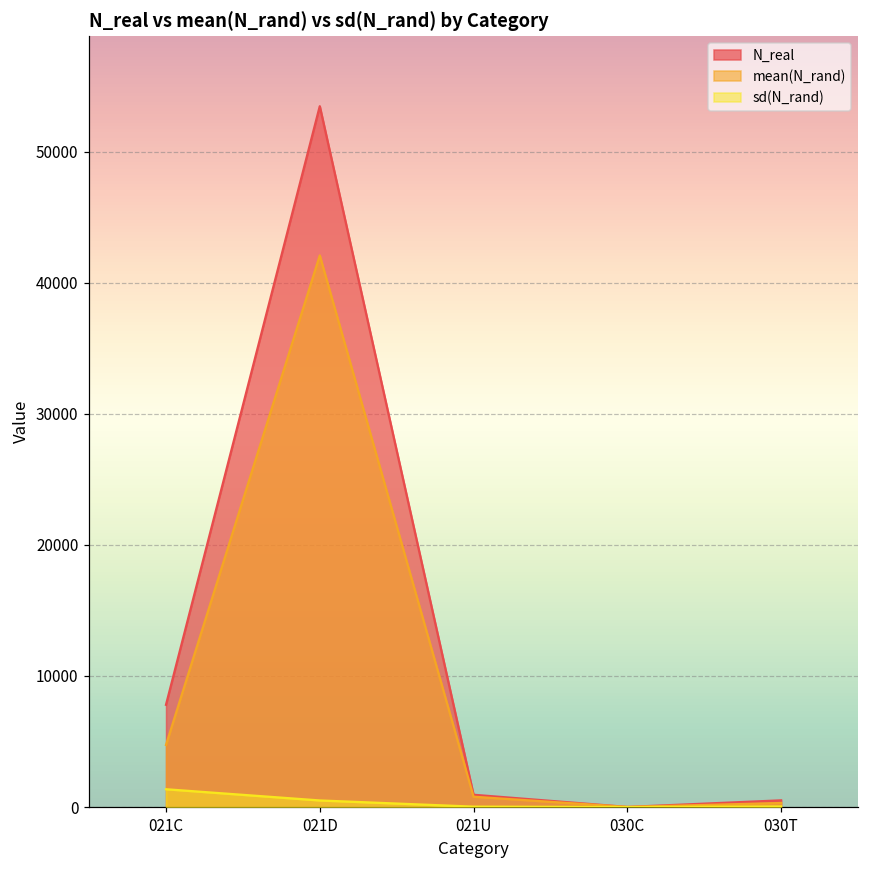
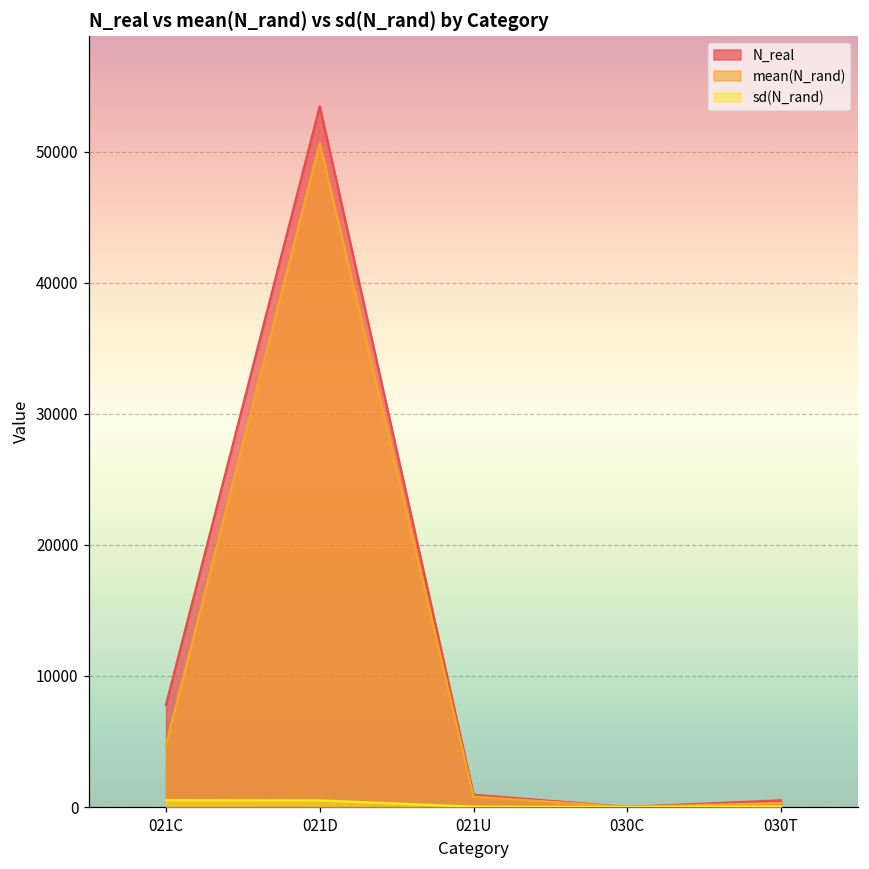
  {
    "N_real": {
      "021C": 7800,
      "021D": 53500
    },
    "mean(N_rand)": {
      "021C": 4700,
-     "021D": 42100
+     "021D": 50600
    },
    "sd(N_rand)": {
-     "021C": 1400,
+     "021C": 500,
      "021D": 500,
      "021U": 0,
      "030T": 0
    }
  }
